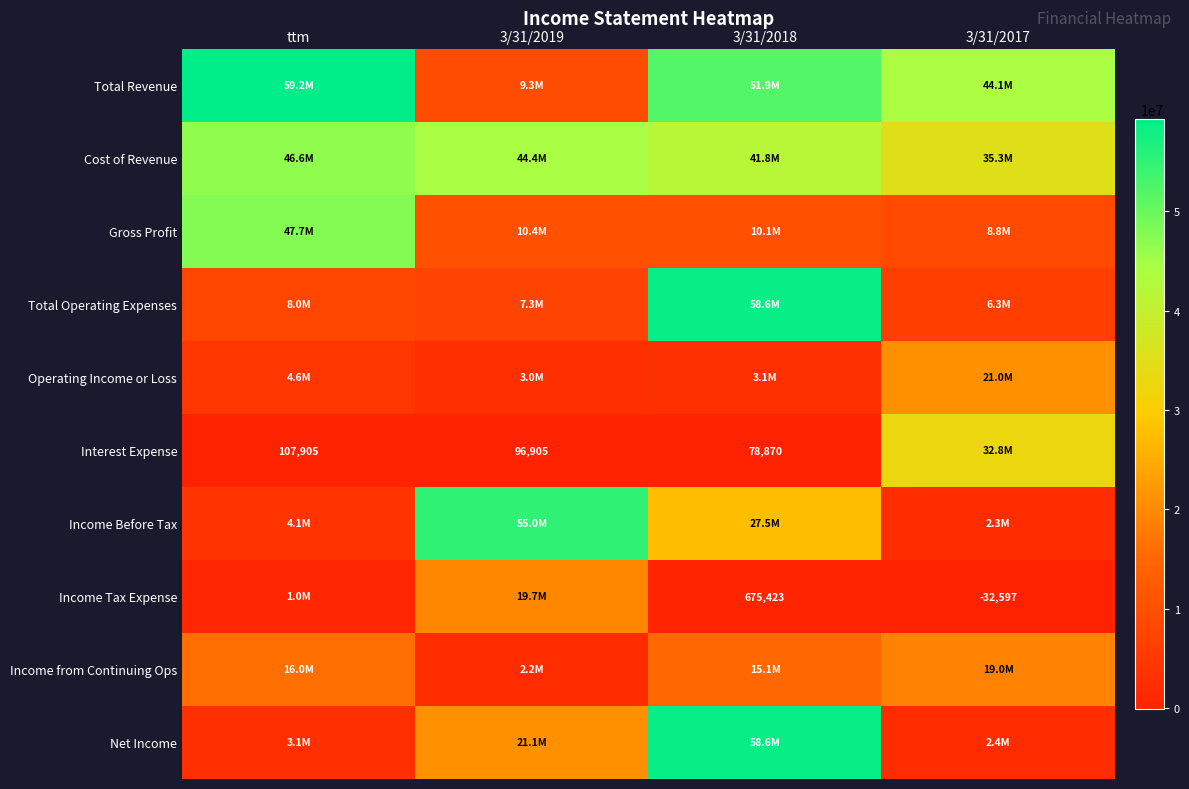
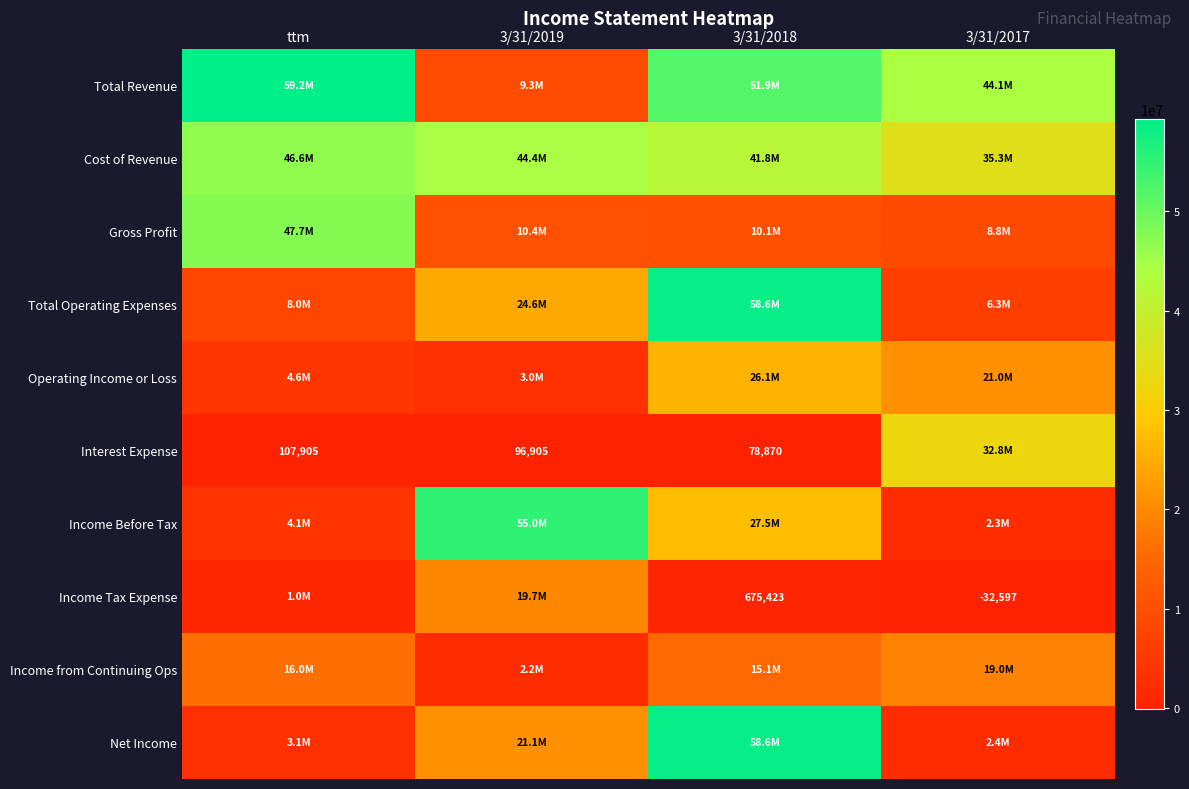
  {
    "Total Revenue": {
      "ttm": "59.2M",
      "3/31/2019": "9.3M",
      "3/31/2018": "51.9M",
      "3/31/2017": "44.1M"
    },
    "Cost of Revenue": {
      "ttm": "46.6M",
      "3/31/2019": "44.4M",
      "3/31/2018": "41.8M",
      "3/31/2017": "35.3M"
    },
    "Gross Profit": {
      "ttm": "47.7M",
      "3/31/2019": "10.4M",
      "3/31/2018": "10.1M",
      "3/31/2017": "8.8M"
    },
    "Total Operating Expenses": {
      "ttm": "8.0M",
-     "3/31/2019": "7.3M",
+     "3/31/2019": "24.6M",
      "3/31/2018": "58.6M",
      "3/31/2017": "6.3M"
    },
    "Operating Income or Loss": {
      "ttm": "4.6M",
      "3/31/2019": "3.0M",
-     "3/31/2018": "3.1M",
+     "3/31/2018": "26.1M",
      "3/31/2017": "21.0M"
    },
    "Interest Expense": {
      "ttm": "107,905",
      "3/31/2019": "96,905",
      "3/31/2018": "78,870",
      "3/31/2017": "32.8M"
    },
    "Income Before Tax": {
      "ttm": "4.1M",
      "3/31/2019": "55.0M",
      "3/31/2018": "27.5M",
      "3/31/2017": "2.3M"
    },
    "Income Tax Expense": {
      "ttm": "1.0M",
      "3/31/2019": "19.7M",
      "3/31/2018": "675,423",
      "3/31/2017": "-32,597"
    },
    "Income from Continuing Ops": {
      "ttm": "16.0M",
      "3/31/2019": "2.2M",
      "3/31/2018": "15.1M",
      "3/31/2017": "19.0M"
    },
    "Net Income": {
      "ttm": "3.1M",
      "3/31/2019": "21.1M",
      "3/31/2018": "58.6M",
      "3/31/2017": "2.4M"
    }
  }
